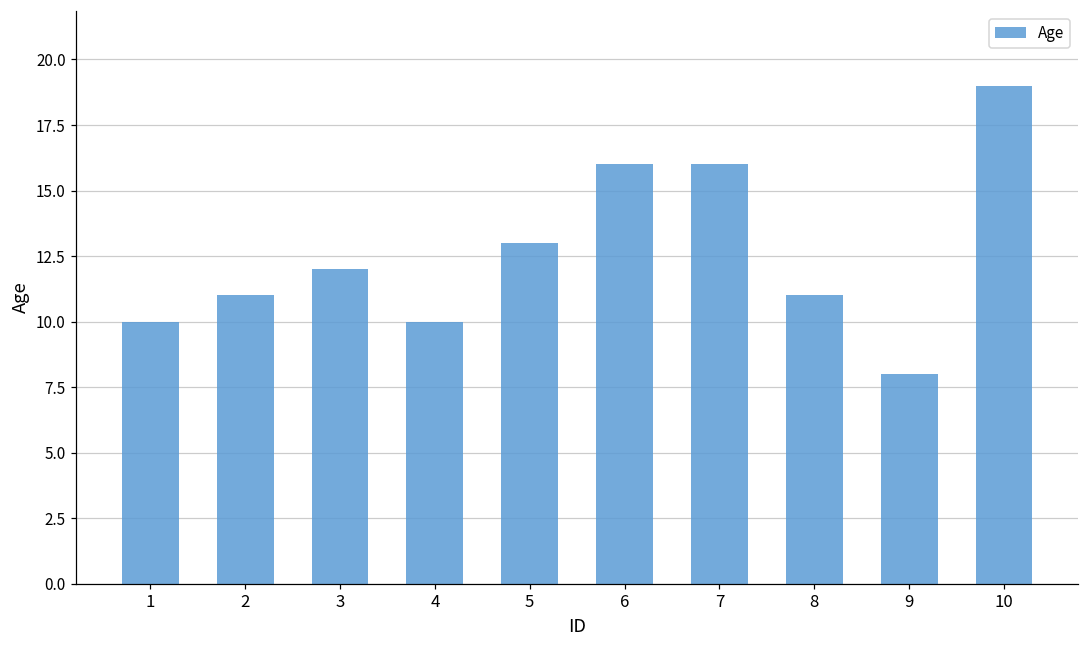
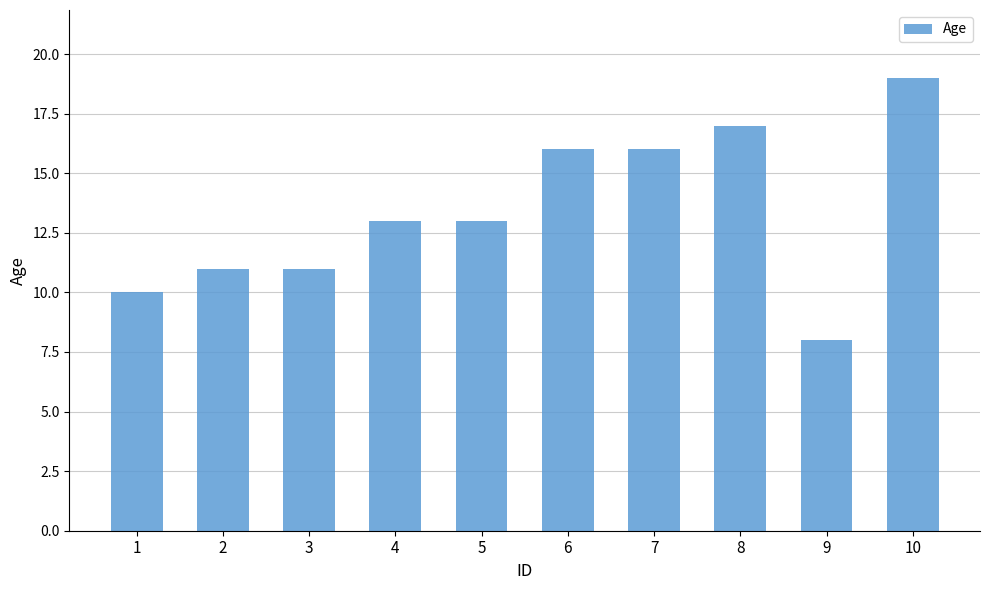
  {
    "1": 10,
    "2": 11,
-   "3": 12,
-   "4": 10,
+   "3": 11,
+   "4": 13,
    "5": 13,
    "6": 16,
    "7": 16,
-   "8": 11,
+   "8": 17,
    "9": 8,
    "10": 19
  }
